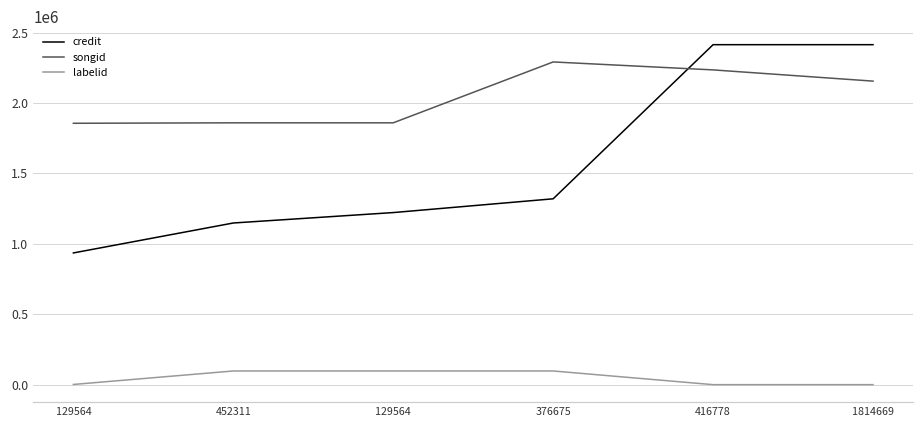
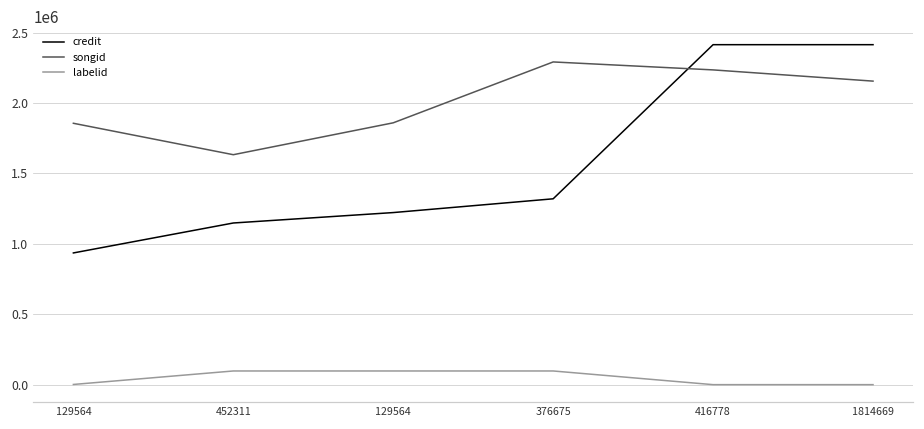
  {
    "credit": {
      "452311": 1150000,
      "376675": 1320000,
      "416778": 2410000,
      "1814669": 2410000
    },
    "songid": {
-     "452311": 1860000,
+     "452311": 1630000,
      "376675": 2290000,
      "416778": 2240000,
      "1814669": 2160000
    },
    "labelid": {
      "452311": 100000,
      "376675": 100000,
      "416778": 0,
      "1814669": 0
    }
  }
